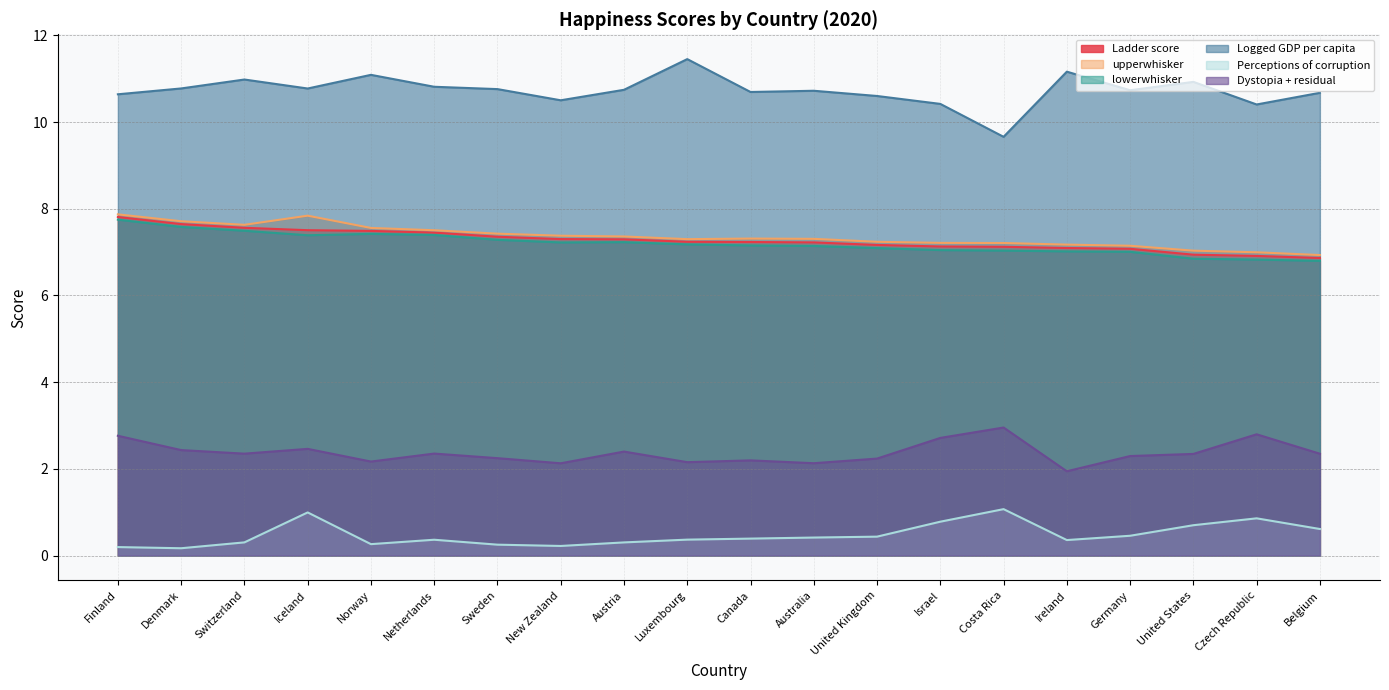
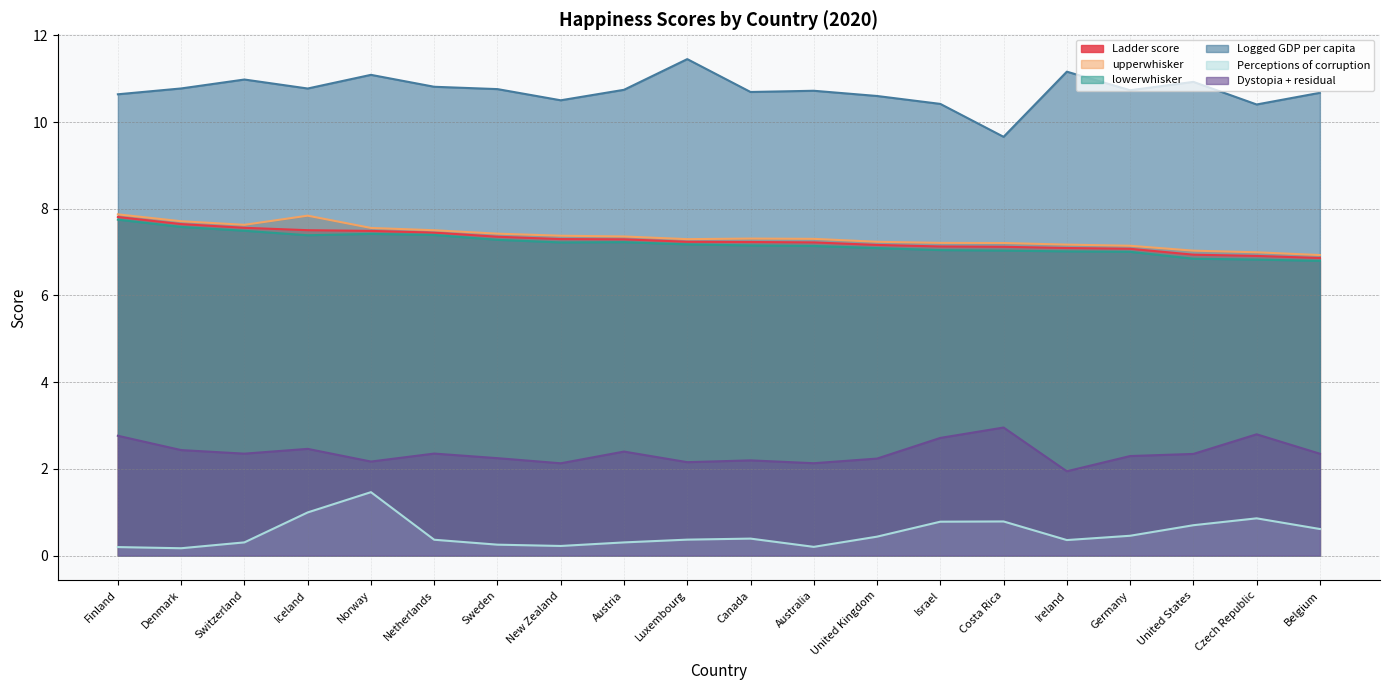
  {
    "Ladder score": {
      "Finland": 7.8,
      "Denmark": 7.6,
      "Switzerland": 7.6,
      "Iceland": 7.5,
      "Norway": 7.5,
      "Sweden": 7.4,
      "New Zealand": 7.3,
      "Austria": 7.3,
      "Luxembourg": 7.2,
      "Canada": 7.2,
      "Australia": 7.2,
      "United Kingdom": 7.2,
      "Israel": 7.1,
      "Costa Rica": 7.1,
      "Ireland": 7.1,
      "Germany": 7.1,
      "United States": 6.9,
      "Czech Republic": 6.9,
      "Belgium": 6.9
    },
    "upperwhisker": {
      "Finland": 7.9,
      "Denmark": 7.7,
      "Switzerland": 7.6,
      "Iceland": 7.8,
      "Norway": 7.6,
      "Sweden": 7.4,
      "New Zealand": 7.4,
      "Austria": 7.4,
      "Luxembourg": 7.3,
      "Canada": 7.3,
      "Australia": 7.3,
      "United Kingdom": 7.2,
      "Israel": 7.2,
      "Costa Rica": 7.2,
      "Ireland": 7.2,
      "Germany": 7.1,
      "United States": 7.0,
      "Czech Republic": 7.0,
      "Belgium": 6.9
    },
    "Perceptions of corruption": {
      "Finland": 0.2,
      "Denmark": 0.2,
      "Switzerland": 0.3,
      "Iceland": 1.0,
-     "Norway": 0.3,
+     "Norway": 1.5,
      "Netherlands": 0.4,
      "Sweden": 0.3,
      "New Zealand": 0.2,
      "Austria": 0.3,
      "Luxembourg": 0.4,
      "Canada": 0.4,
-     "Australia": 0.4,
+     "Australia": 0.2,
      "United Kingdom": 0.4,
      "Israel": 0.8,
-     "Costa Rica": 1.1,
+     "Costa Rica": 0.8,
      "Ireland": 0.4,
      "Germany": 0.5,
      "United States": 0.7,
      "Czech Republic": 0.9,
      "Belgium": 0.6
    }
  }
